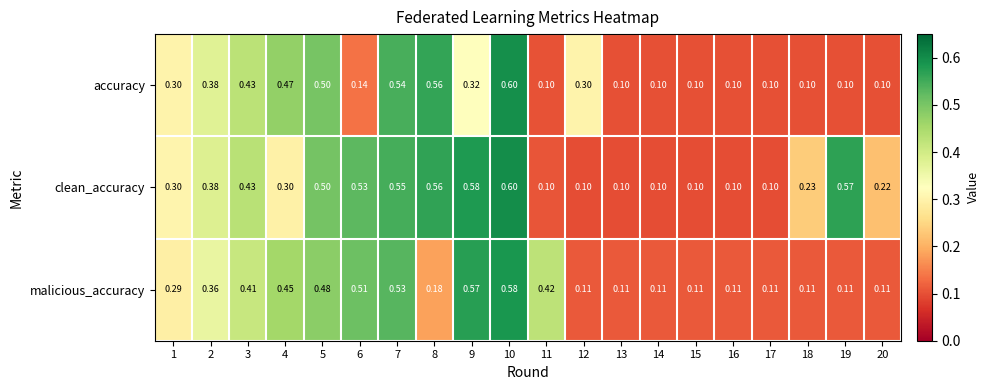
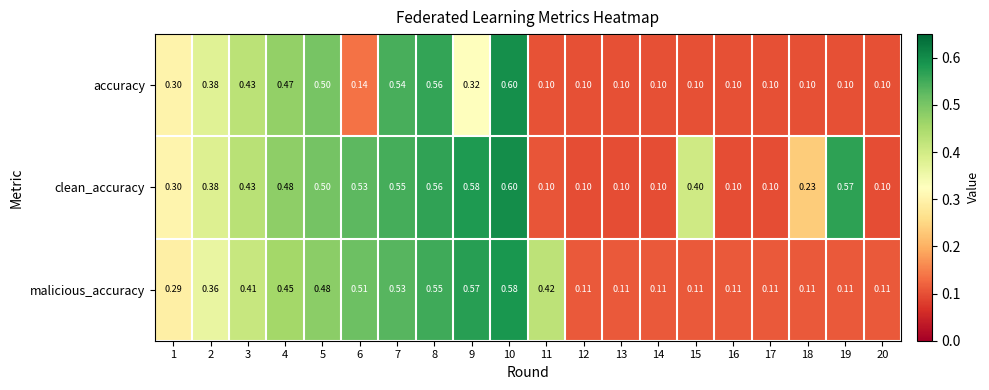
  {
    "accuracy": {
      "1": 0.30,
      "2": 0.38,
      "3": 0.43,
      "4": 0.47,
      "5": 0.50,
      "6": 0.14,
      "7": 0.54,
      "8": 0.56,
      "9": 0.32,
      "10": 0.60,
      "11": 0.10,
-     "12": 0.30,
+     "12": 0.10,
      "13": 0.10,
      "14": 0.10,
      "15": 0.10,
      "16": 0.10,
      "17": 0.10,
      "18": 0.10,
      "19": 0.10,
      "20": 0.10
    },
    "clean_accuracy": {
      "1": 0.30,
      "2": 0.38,
      "3": 0.43,
-     "4": 0.30,
+     "4": 0.48,
      "5": 0.50,
      "6": 0.53,
      "7": 0.55,
      "8": 0.56,
      "9": 0.58,
      "10": 0.60,
      "11": 0.10,
      "12": 0.10,
      "13": 0.10,
      "14": 0.10,
-     "15": 0.10,
+     "15": 0.40,
      "16": 0.10,
      "17": 0.10,
      "18": 0.23,
      "19": 0.57,
-     "20": 0.22
+     "20": 0.10
    },
    "malicious_accuracy": {
      "1": 0.29,
      "2": 0.36,
      "3": 0.41,
      "4": 0.45,
      "5": 0.48,
      "6": 0.51,
      "7": 0.53,
-     "8": 0.18,
+     "8": 0.55,
      "9": 0.57,
      "10": 0.58,
      "11": 0.42,
      "12": 0.11,
      "13": 0.11,
      "14": 0.11,
      "15": 0.11,
      "16": 0.11,
      "17": 0.11,
      "18": 0.11,
      "19": 0.11,
      "20": 0.11
    }
  }
